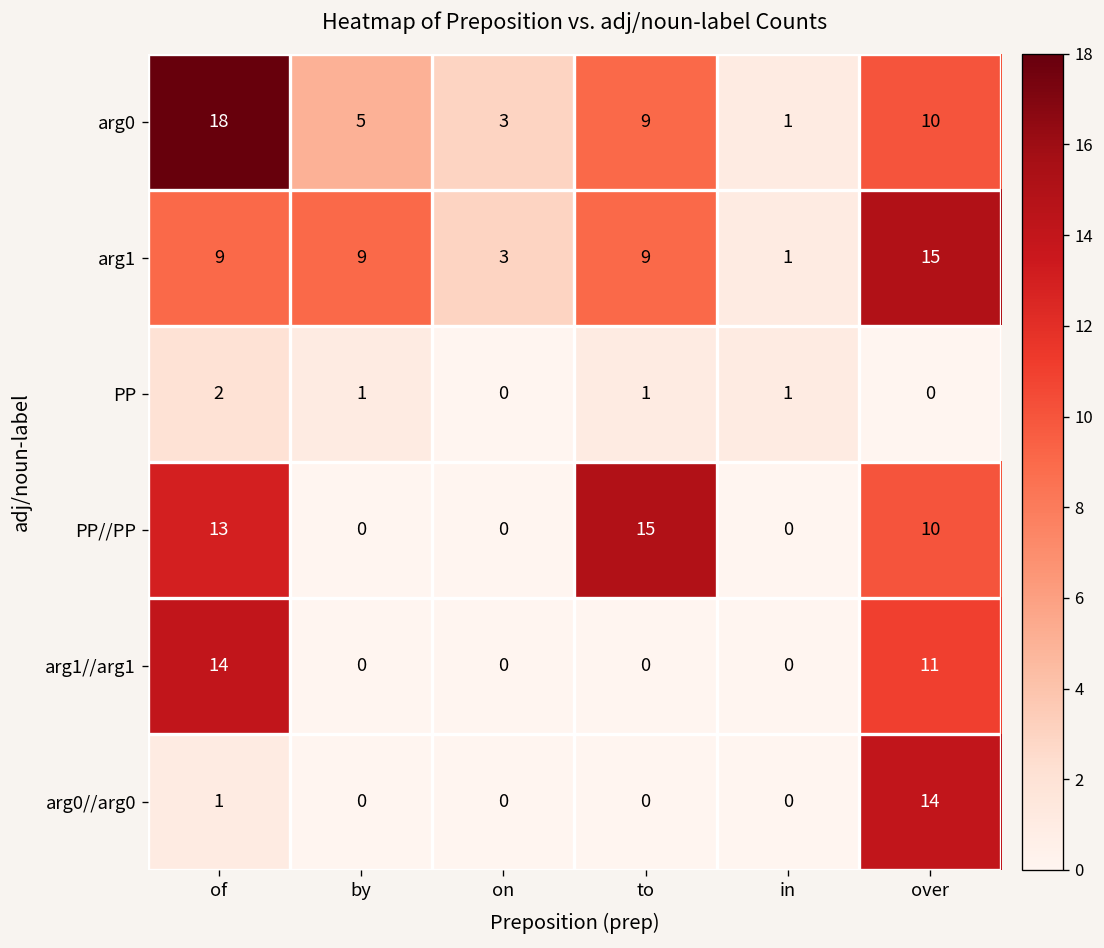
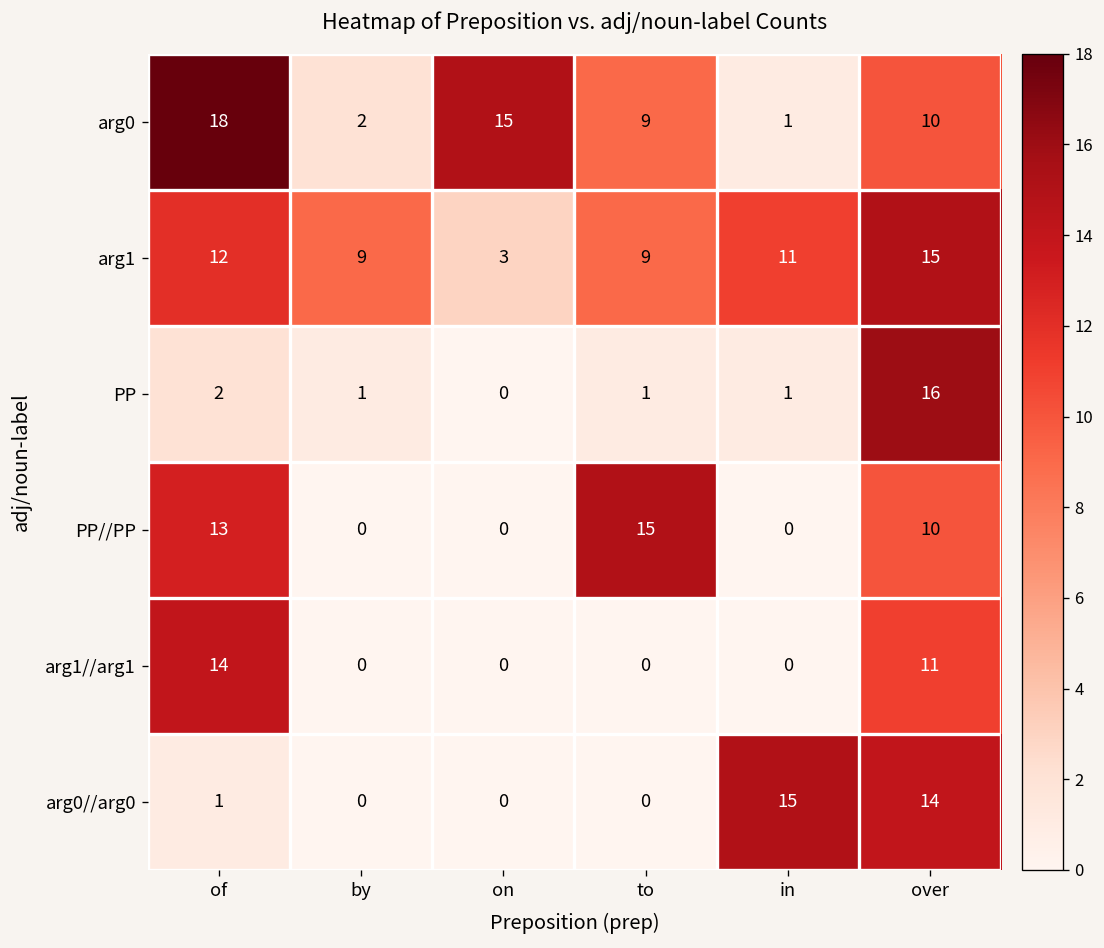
  {
    "arg0": {
      "of": 18,
-     "by": 5,
-     "on": 3,
+     "by": 2,
+     "on": 15,
      "to": 9,
      "in": 1,
      "over": 10
    },
    "arg1": {
-     "of": 9,
+     "of": 12,
      "by": 9,
      "on": 3,
      "to": 9,
-     "in": 1,
+     "in": 11,
      "over": 15
    },
    "PP": {
      "of": 2,
      "by": 1,
      "on": 0,
      "to": 1,
      "in": 1,
-     "over": 0
+     "over": 16
    },
    "PP//PP": {
      "of": 13,
      "by": 0,
      "on": 0,
      "to": 15,
      "in": 0,
      "over": 10
    },
    "arg1//arg1": {
      "of": 14,
      "by": 0,
      "on": 0,
      "to": 0,
      "in": 0,
      "over": 11
    },
    "arg0//arg0": {
      "of": 1,
      "by": 0,
      "on": 0,
      "to": 0,
-     "in": 0,
+     "in": 15,
      "over": 14
    }
  }
